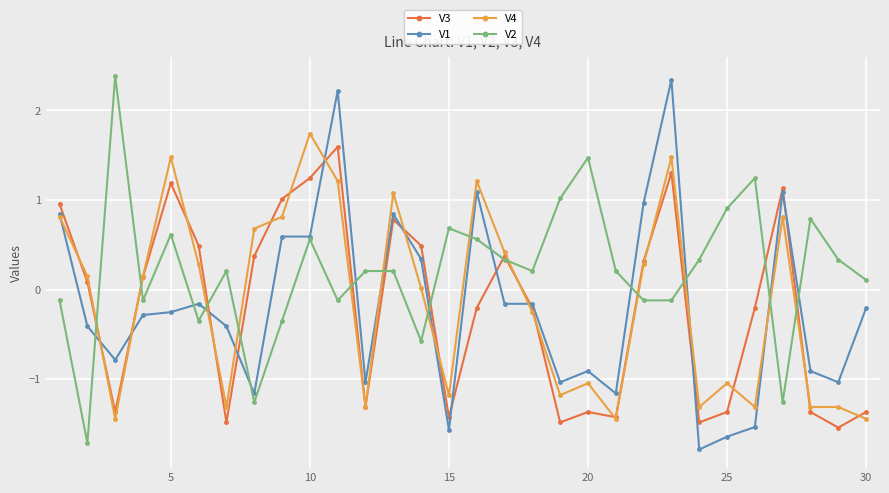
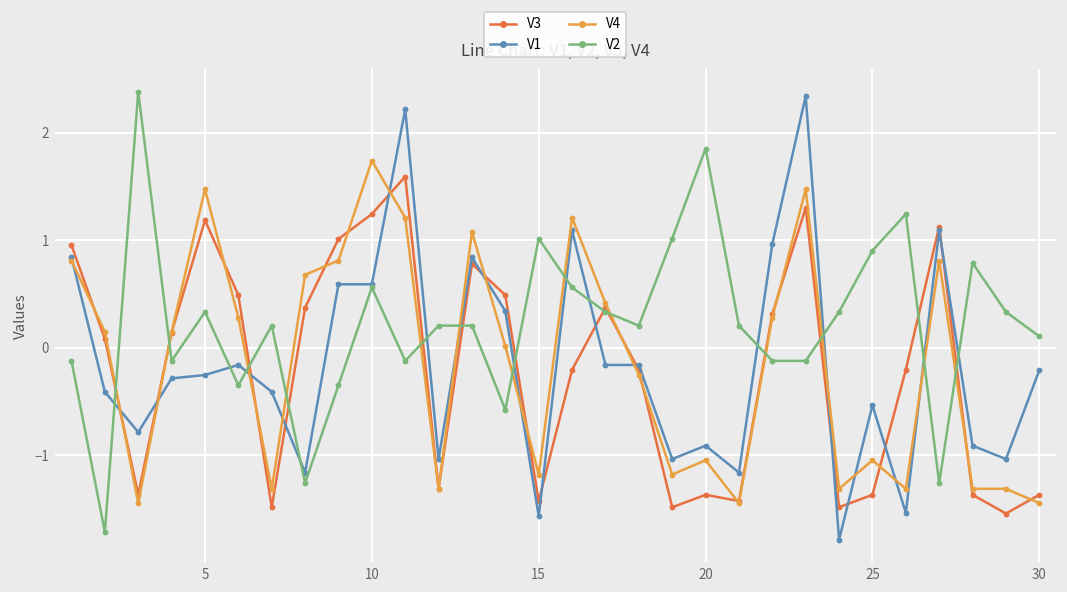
  {
    "V1": {
      "5": -0.3,
      "10": 0.6,
      "15": -1.6,
      "20": -0.9,
-     "25": -1.6,
+     "25": -0.5,
      "30": -0.2
    },
    "V2": {
-     "5": 0.6,
+     "5": 0.3,
      "10": 0.6,
-     "15": 0.7,
-     "20": 1.5,
+     "15": 1.0,
+     "20": 1.9,
      "25": 0.9,
      "30": 0.1
    }
  }
